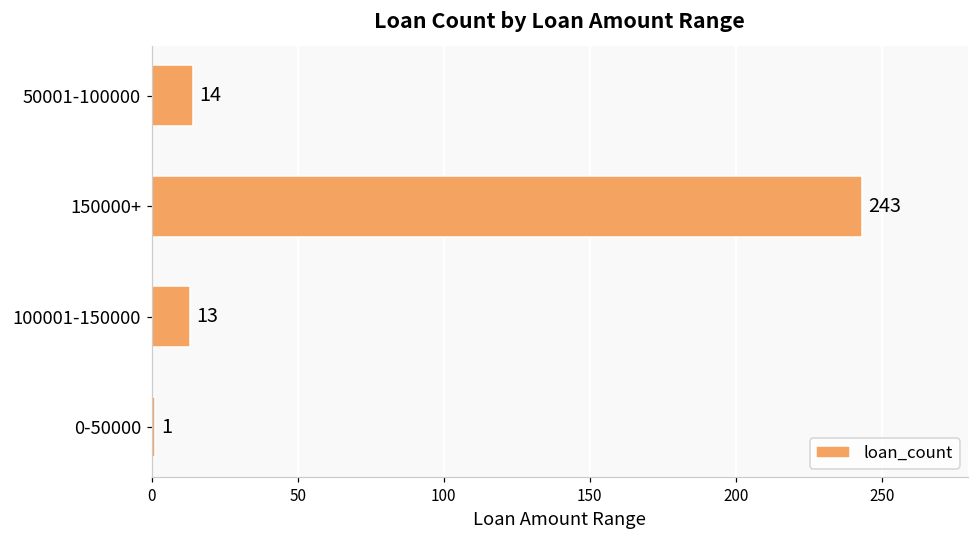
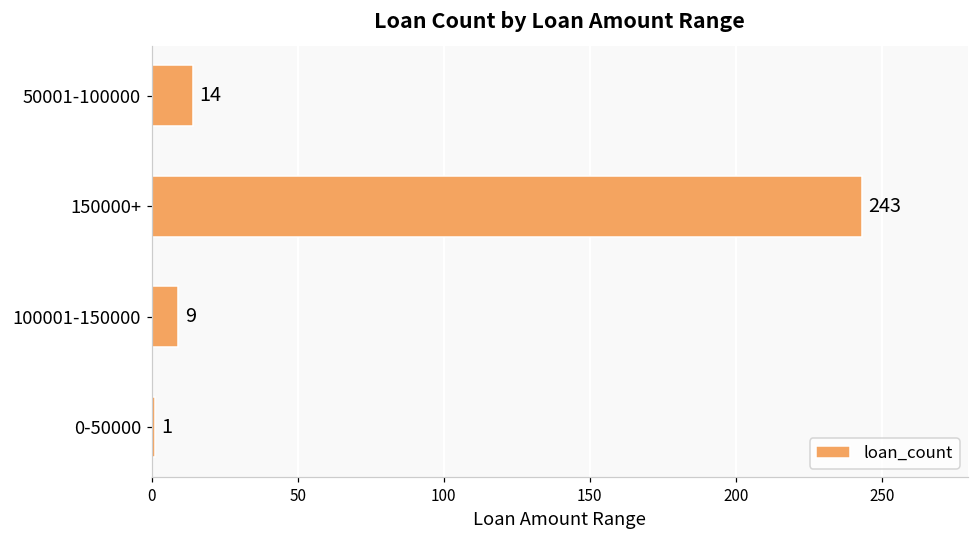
  {
    "50001-100000": 14,
    "150000+": 243,
-   "100001-150000": 13,
+   "100001-150000": 9,
    "0-50000": 1
  }
